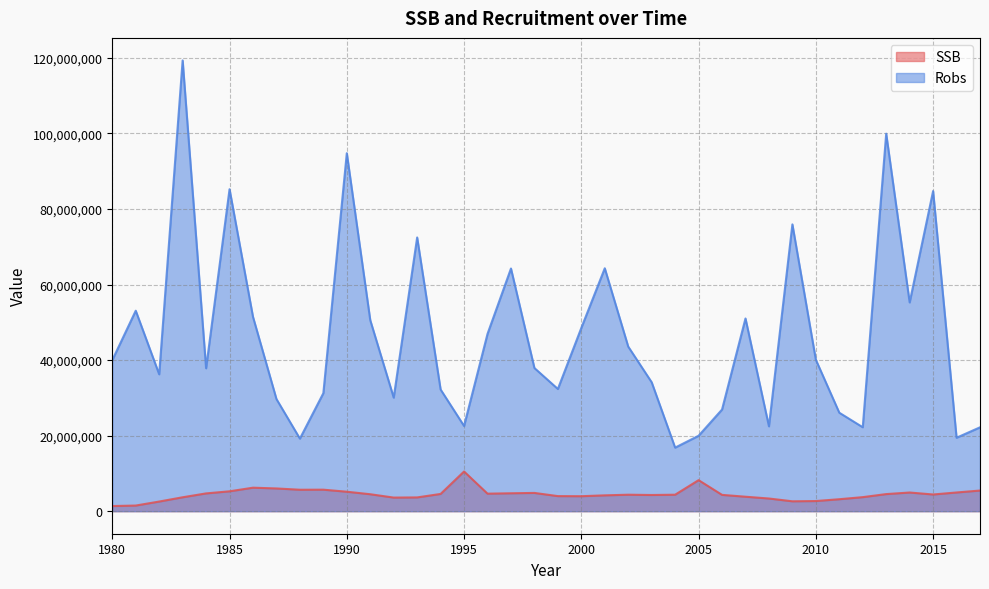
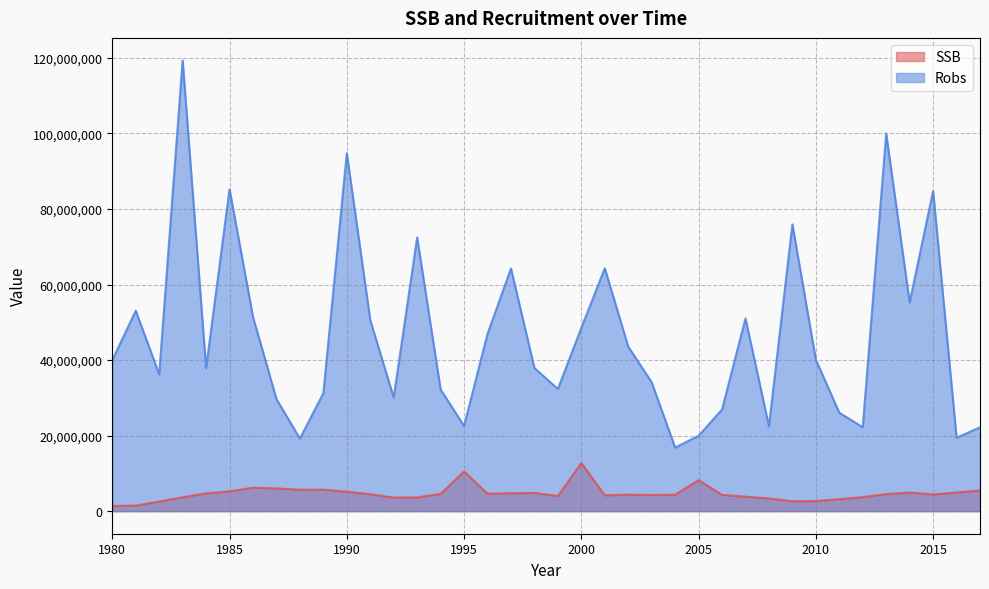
  {
    "SSB": {
      "1980": "1,000,000",
      "1985": "5,000,000",
      "1990": "5,000,000",
      "1995": "11,000,000",
-     "2000": "4,000,000",
+     "2000": "13,000,000",
      "2005": "8,000,000",
      "2010": "3,000,000",
      "2015": "4,000,000"
    },
    "Robs": {
      "1980": "40,000,000",
      "1985": "85,000,000",
      "1990": "95,000,000",
      "1995": "23,000,000",
      "2000": "49,000,000",
      "2005": "20,000,000",
      "2010": "40,000,000",
      "2015": "85,000,000"
    }
  }
